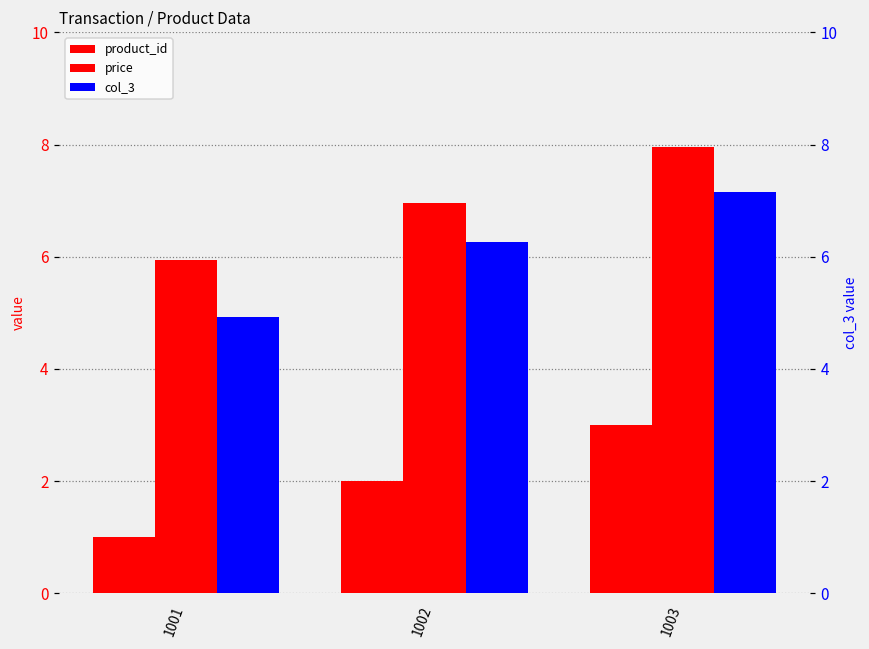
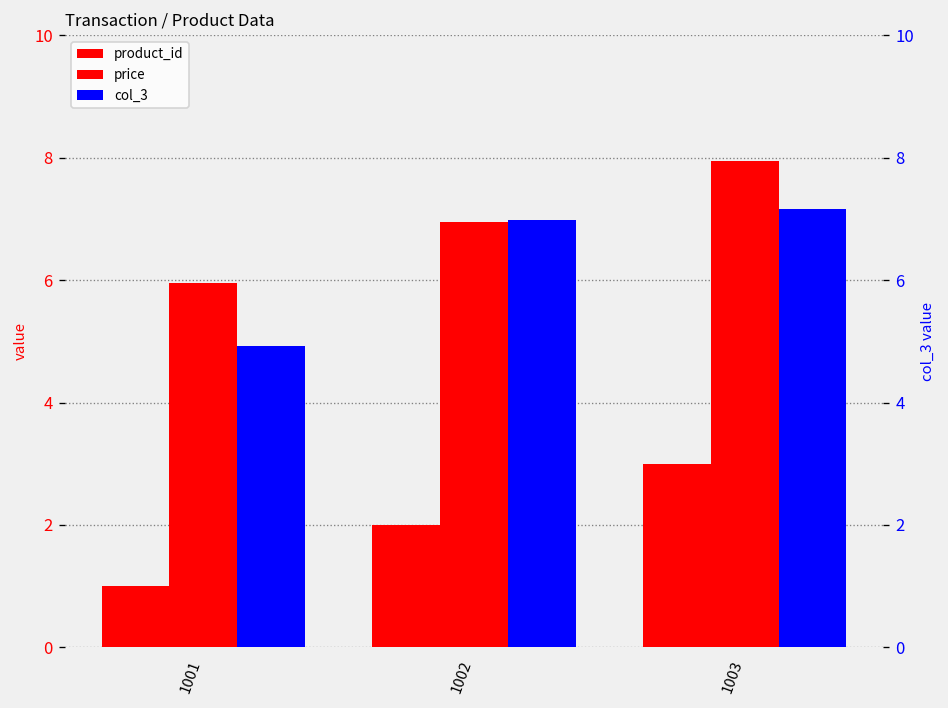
  {
    "col_3": {
      "1001": 4.9,
-     "1002": 6.3,
+     "1002": 7.0,
      "1003": 7.2
    }
  }
